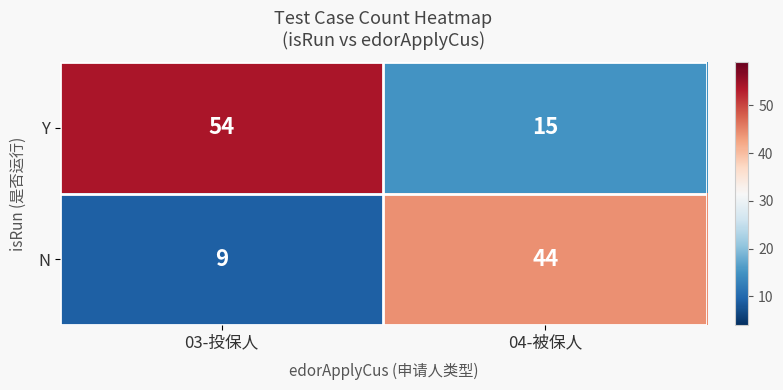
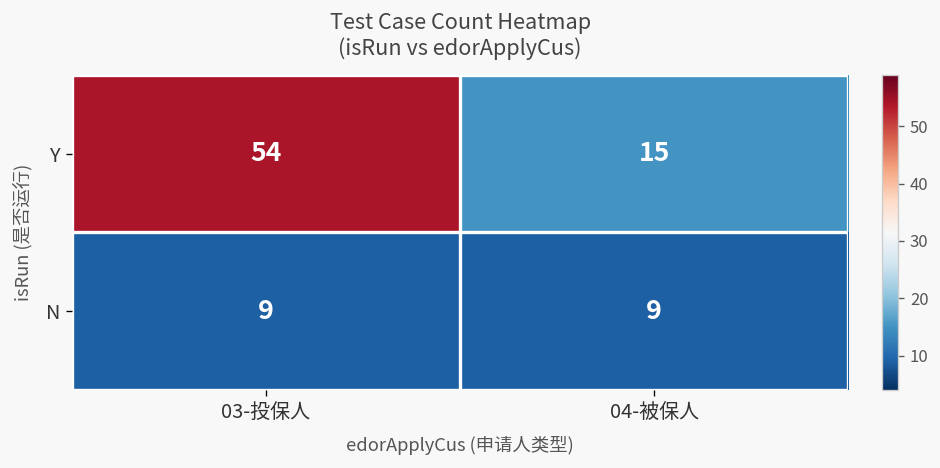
  {
    "Y": {
      "03-投保人": 54,
      "04-被保人": 15
    },
    "N": {
      "03-投保人": 9,
-     "04-被保人": 44
+     "04-被保人": 9
    }
  }
